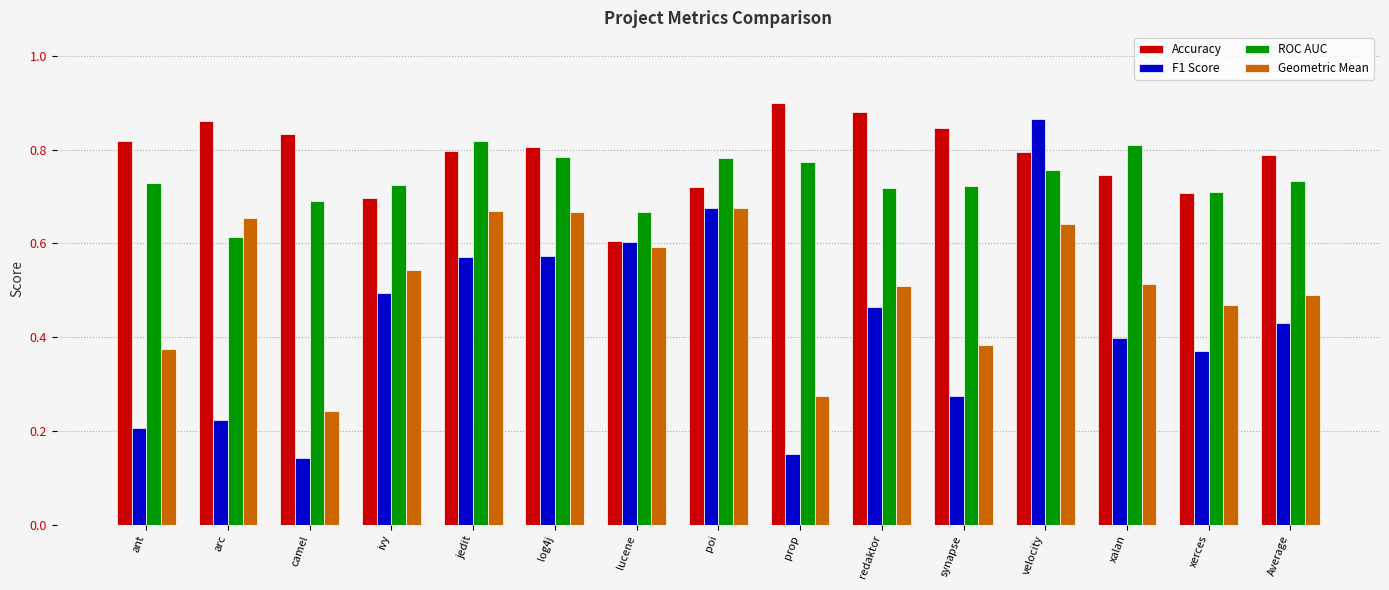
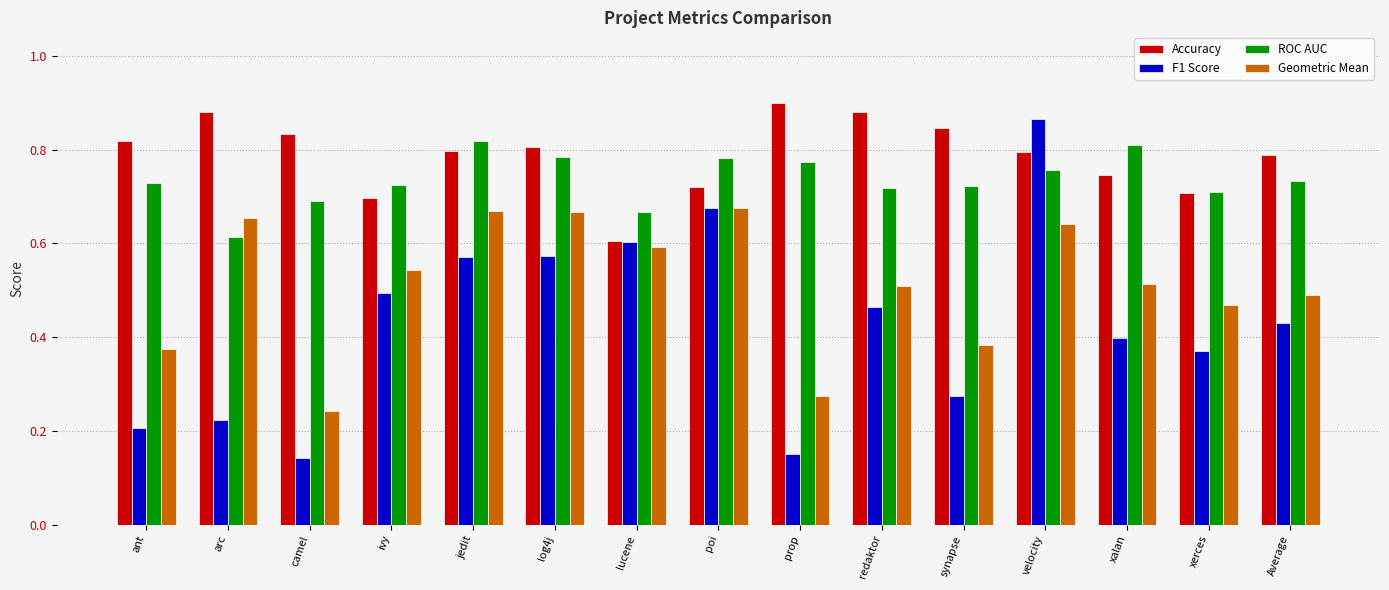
  {
    "Accuracy": {
      "ant": 0.82,
-     "arc": 0.86,
+     "arc": 0.88,
      "camel": 0.83,
      "ivy": 0.70,
      "jedit": 0.80,
      "log4j": 0.81,
      "lucene": 0.61,
      "poi": 0.72,
      "prop": 0.90,
      "redaktor": 0.88,
      "synapse": 0.85,
      "velocity": 0.79,
      "xalan": 0.75,
      "xerces": 0.71,
      "Average": 0.79
    },
    "F1 Score": {
      "ant": 0.21,
      "arc": 0.22,
      "camel": 0.14,
      "ivy": 0.49,
      "jedit": 0.57,
      "log4j": 0.57,
      "lucene": 0.60,
      "poi": 0.67,
      "prop": 0.15,
      "redaktor": 0.46,
      "synapse": 0.27,
      "velocity": 0.87,
      "xalan": 0.40,
      "xerces": 0.37,
      "Average": 0.43
    },
    "ROC AUC": {
      "ant": 0.73,
      "arc": 0.61,
      "camel": 0.69,
      "ivy": 0.72,
      "jedit": 0.82,
      "log4j": 0.78,
      "lucene": 0.67,
      "poi": 0.78,
      "prop": 0.77,
      "redaktor": 0.72,
      "synapse": 0.72,
      "velocity": 0.76,
      "xalan": 0.81,
      "xerces": 0.71,
      "Average": 0.73
    },
    "Geometric Mean": {
      "ant": 0.37,
      "arc": 0.65,
      "camel": 0.24,
      "ivy": 0.54,
      "jedit": 0.67,
      "log4j": 0.67,
      "lucene": 0.59,
      "poi": 0.67,
      "prop": 0.27,
      "redaktor": 0.51,
      "synapse": 0.38,
      "velocity": 0.64,
      "xalan": 0.51,
      "xerces": 0.47,
      "Average": 0.49
    }
  }
